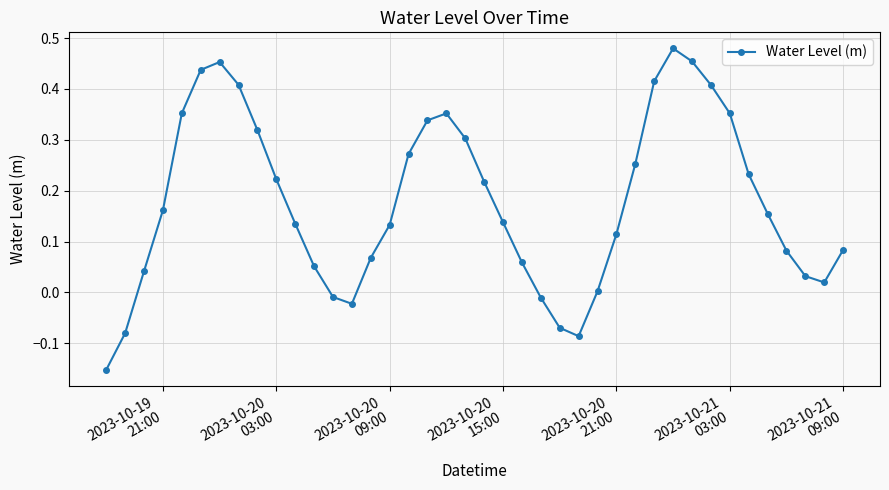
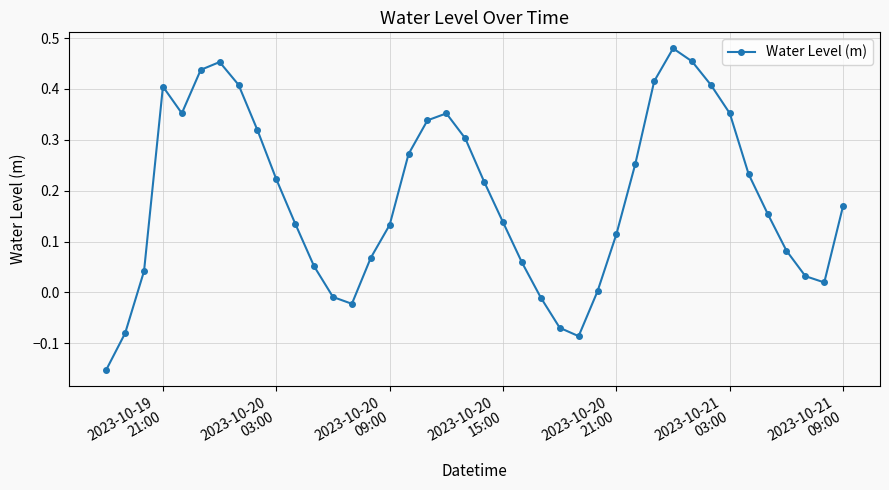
  {
-   "2023-10-19 21:00": 0.16,
+   "2023-10-19 21:00": 0.40,
    "2023-10-20 03:00": 0.22,
    "2023-10-20 09:00": 0.13,
    "2023-10-20 15:00": 0.14,
    "2023-10-20 21:00": 0.11,
    "2023-10-21 03:00": 0.35,
-   "2023-10-21 09:00": 0.08
+   "2023-10-21 09:00": 0.17
  }
